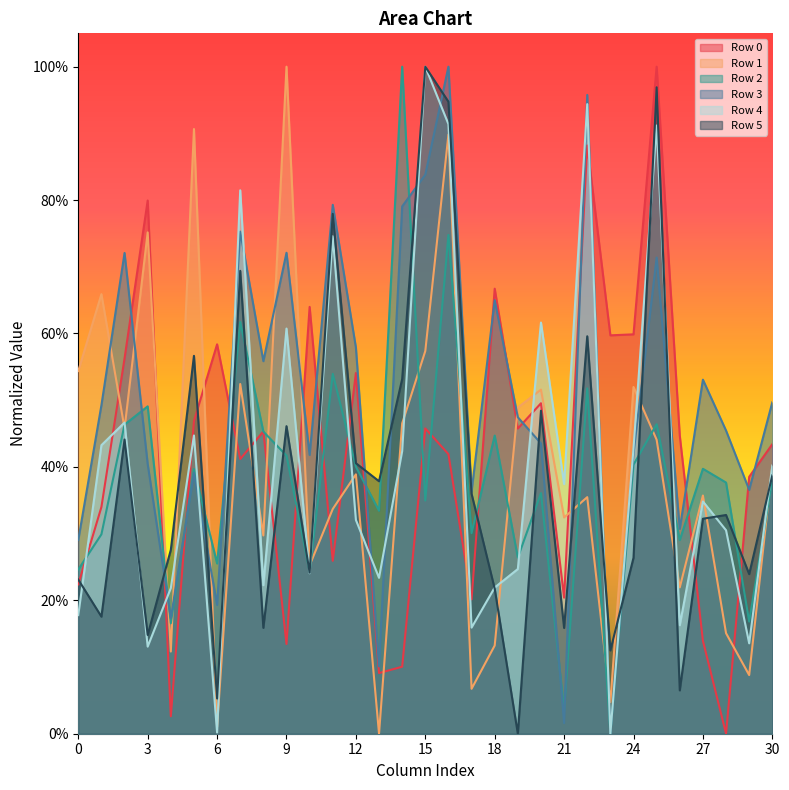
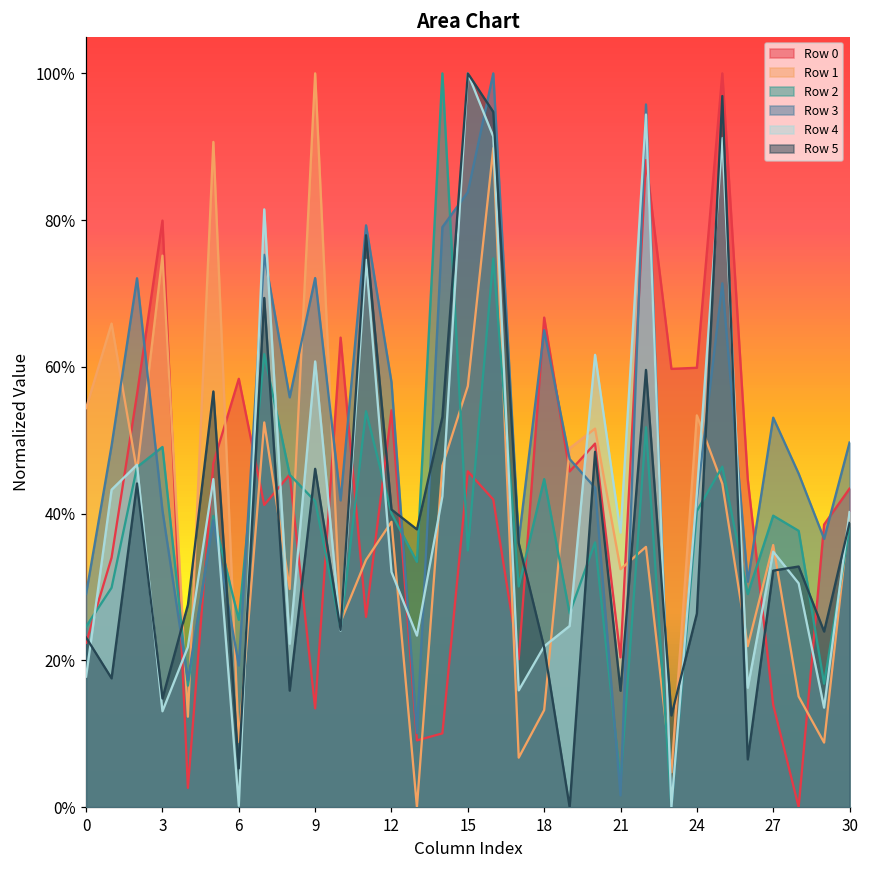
  {
    "Row 0": {
      "0": "22%",
      "3": "80%",
      "6": "58%",
      "9": "13%",
      "12": "54%",
      "15": "46%",
      "18": "67%",
      "21": "20%",
      "24": "60%",
      "27": "14%",
      "30": "43%"
    },
    "Row 1": {
      "0": "54%",
      "3": "75%",
-     "6": "1%",
+     "6": "9%",
      "9": "100%",
      "12": "39%",
      "15": "57%",
      "18": "13%",
      "21": "32%",
-     "24": "52%",
+     "24": "53%",
      "27": "36%"
    },
    "Row 4": {
      "0": "18%",
      "3": "13%",
      "6": "0%",
      "9": "61%",
      "12": "32%",
      "21": "37%",
      "24": "43%",
      "27": "35%"
    },
    "Row 5": {
      "0": "23%",
      "3": "15%",
      "6": "5%",
      "9": "46%",
      "12": "41%",
      "21": "16%",
      "24": "26%",
      "27": "32%",
      "30": "39%"
    }
  }
